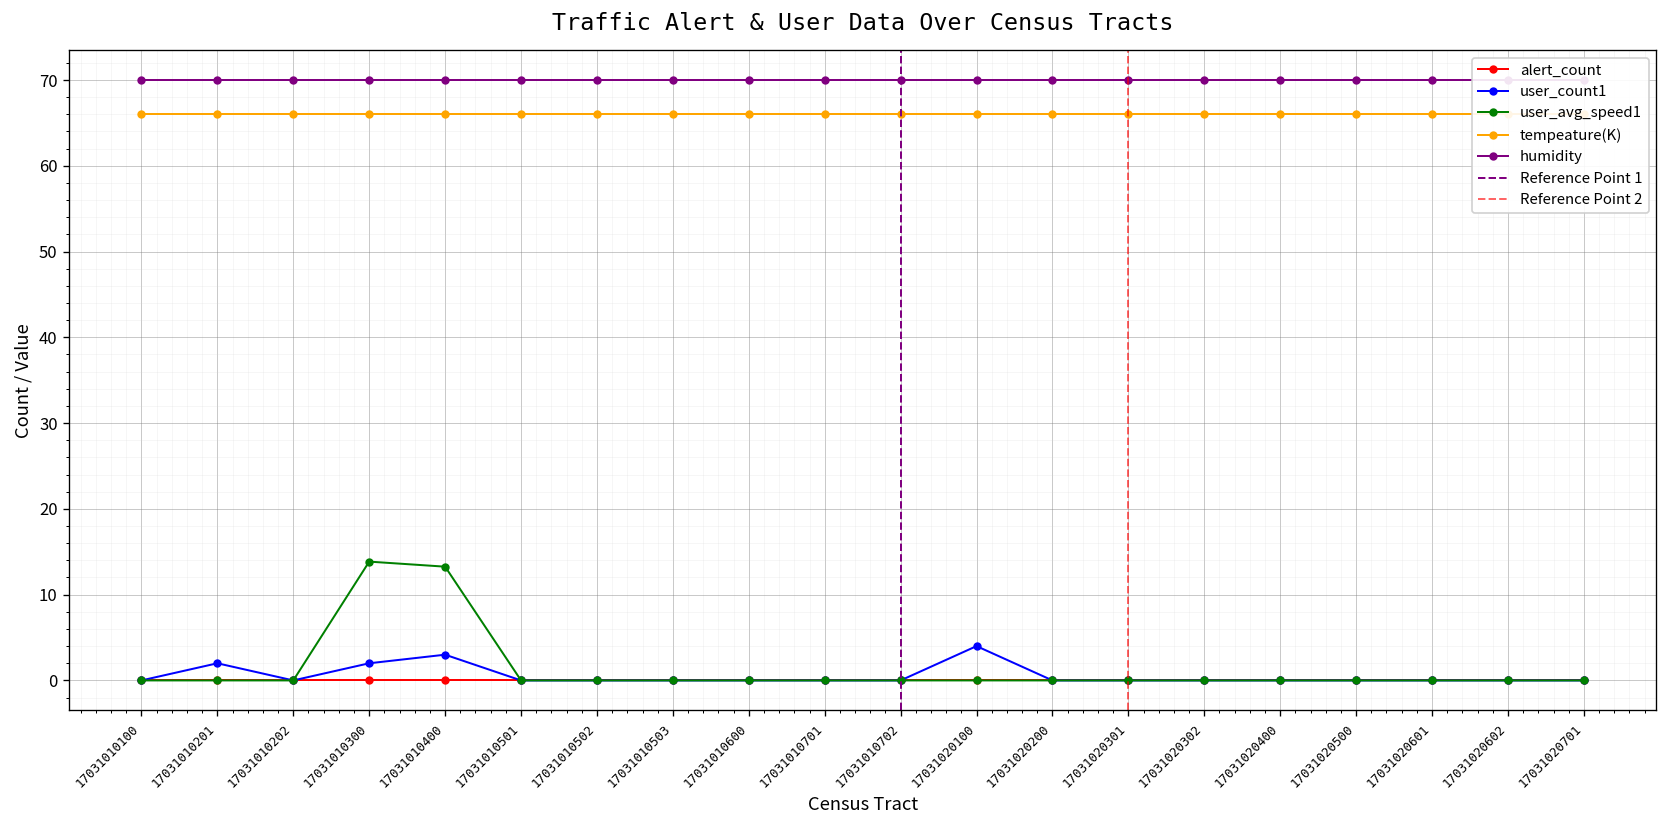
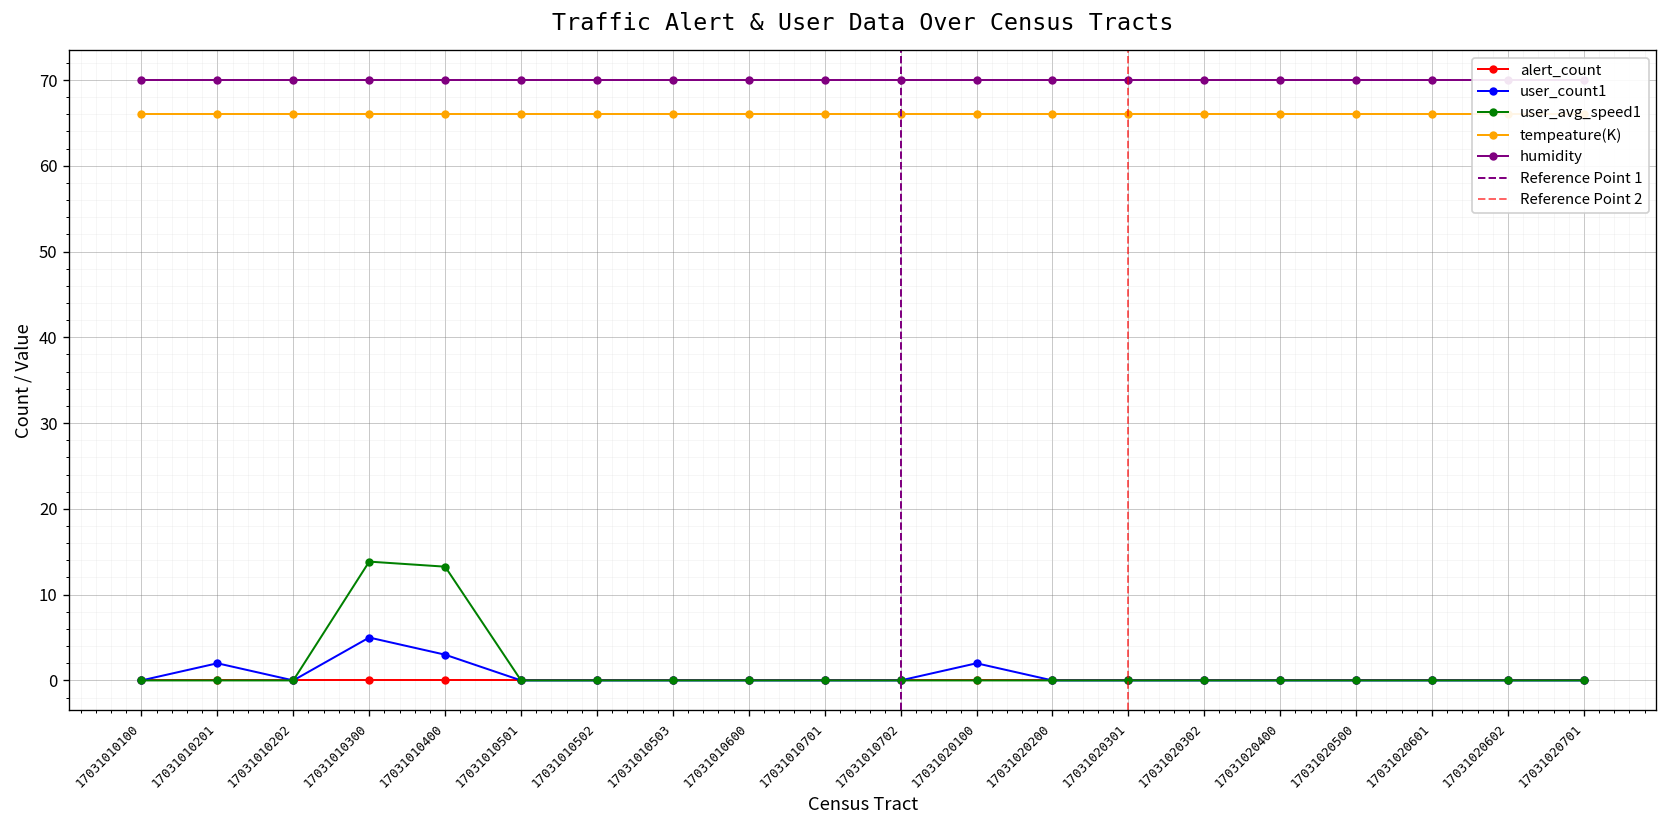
  {
    "alert_count": {
      "17031010300": 0,
      "17031010400": 0
    },
    "user_count1": {
      "17031010201": 2,
-     "17031010300": 2,
+     "17031010300": 5,
      "17031010400": 3,
-     "17031020100": 4
+     "17031020100": 2
    },
    "user_avg_speed1": {
      "17031010300": 14,
      "17031010400": 13
    },
    "tempeature(K)": {
      "17031010100": 66,
      "17031010201": 66,
      "17031010202": 66,
      "17031010300": 66,
      "17031010400": 66,
      "17031010501": 66,
      "17031010502": 66,
      "17031010503": 66,
      "17031010600": 66,
      "17031010701": 66,
      "17031010702": 66,
      "17031020100": 66,
      "17031020200": 66,
      "17031020301": 66,
      "17031020302": 66,
      "17031020400": 66,
      "17031020500": 66,
      "17031020601": 66
    },
    "humidity": {
      "17031010100": 70,
      "17031010201": 70,
      "17031010202": 70,
      "17031010300": 70,
      "17031010400": 70,
      "17031010501": 70,
      "17031010502": 70,
      "17031010503": 70,
      "17031010600": 70,
      "17031010701": 70,
      "17031010702": 70,
      "17031020100": 70,
      "17031020200": 70,
      "17031020301": 70,
      "17031020302": 70,
      "17031020400": 70,
      "17031020500": 70,
      "17031020601": 70
    }
  }
